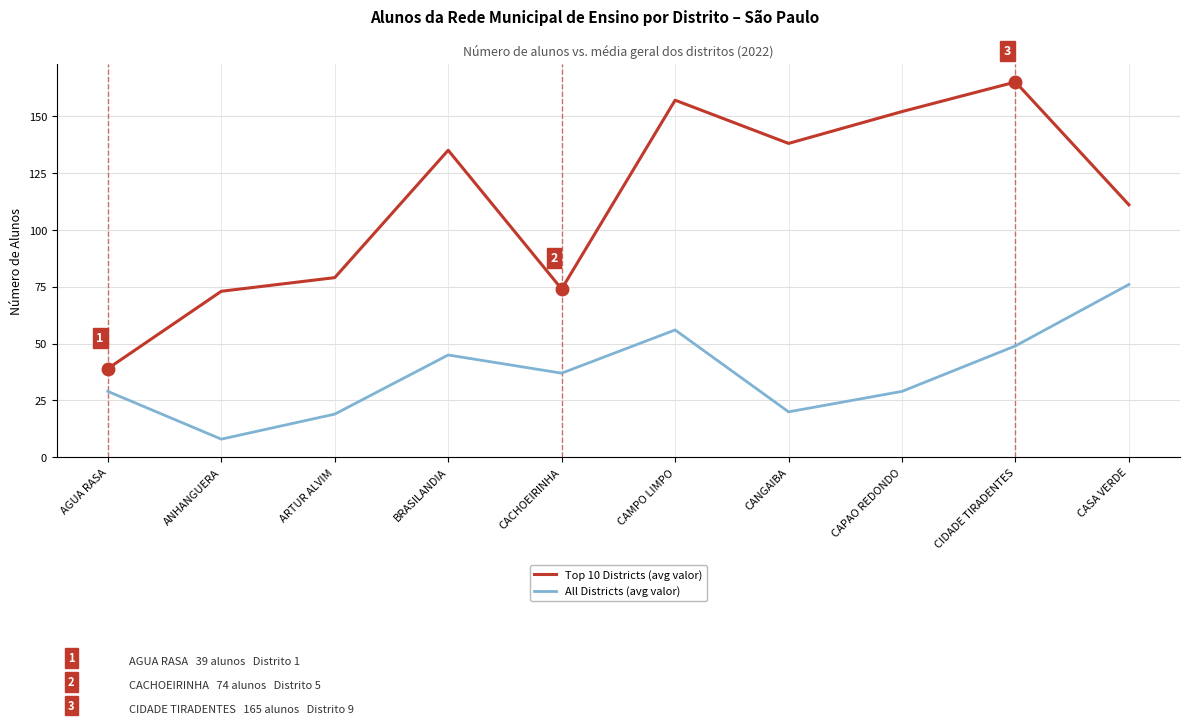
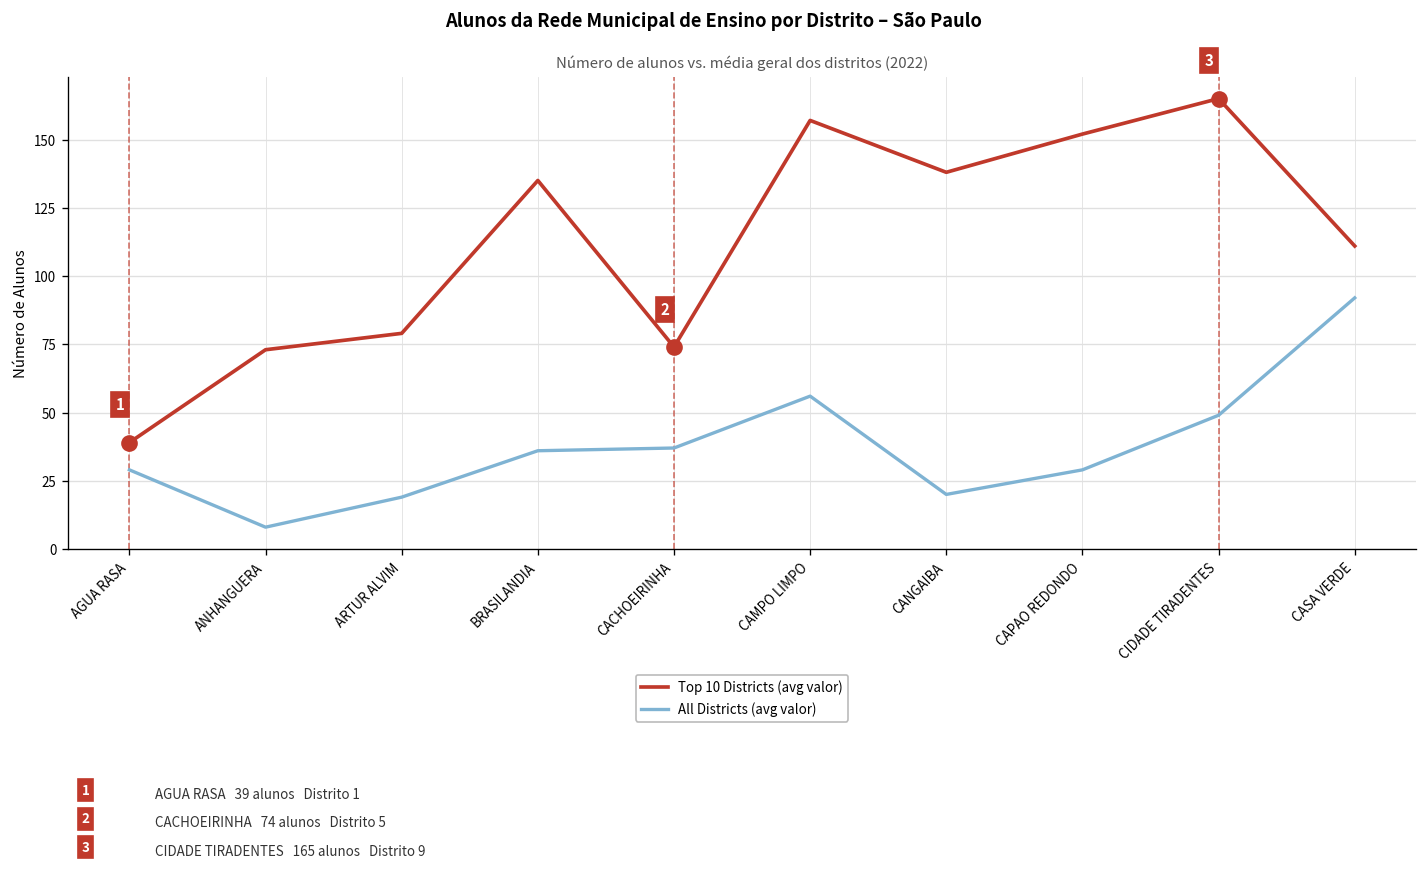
  {
    "All Districts (avg valor)": {
      "AGUA RASA": 29,
      "ANHANGUERA": 8,
      "ARTUR ALVIM": 19,
-     "BRASILANDIA": 45,
+     "BRASILANDIA": 36,
      "CACHOEIRINHA": 37,
      "CAMPO LIMPO": 56,
      "CANGAIBA": 20,
      "CAPAO REDONDO": 29,
      "CIDADE TIRADENTES": 49,
-     "CASA VERDE": 76
+     "CASA VERDE": 92
    }
  }
